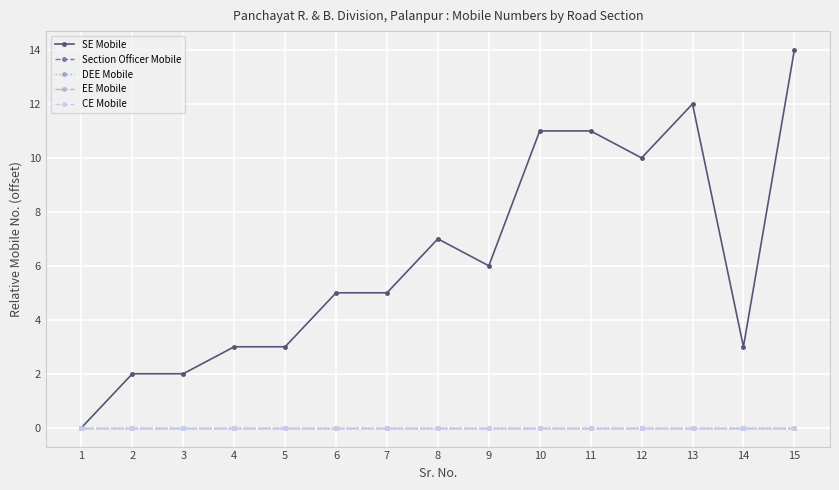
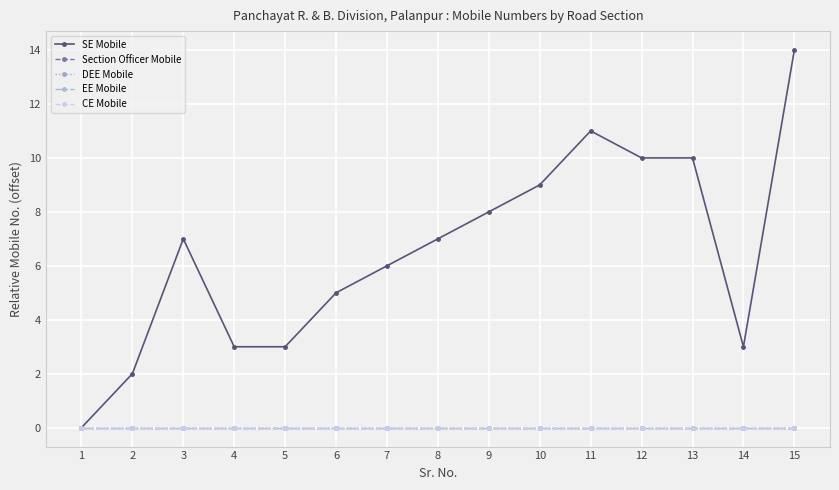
  {
    "SE Mobile": {
      "2": 2.0,
-     "3": 2.0,
+     "3": 7.0,
      "4": 3.0,
      "5": 3.0,
      "6": 5.0,
-     "7": 5.0,
+     "7": 6.0,
      "8": 7.0,
-     "9": 6.0,
-     "10": 11.0,
+     "9": 8.0,
+     "10": 9.0,
      "11": 11.0,
      "12": 10.0,
-     "13": 12.0,
+     "13": 10.0,
      "14": 3.0,
      "15": 14.0
    },
    "CE Mobile": {
      "2": 0.0,
      "3": 0.0,
      "4": 0.0,
      "5": 0.0,
      "6": 0.0,
      "7": 0.0,
      "8": 0.0,
      "9": 0.0,
      "10": 0.0,
      "11": 0.0,
      "12": 0.0,
      "13": 0.0,
      "14": 0.0,
      "15": 0.0
    }
  }
